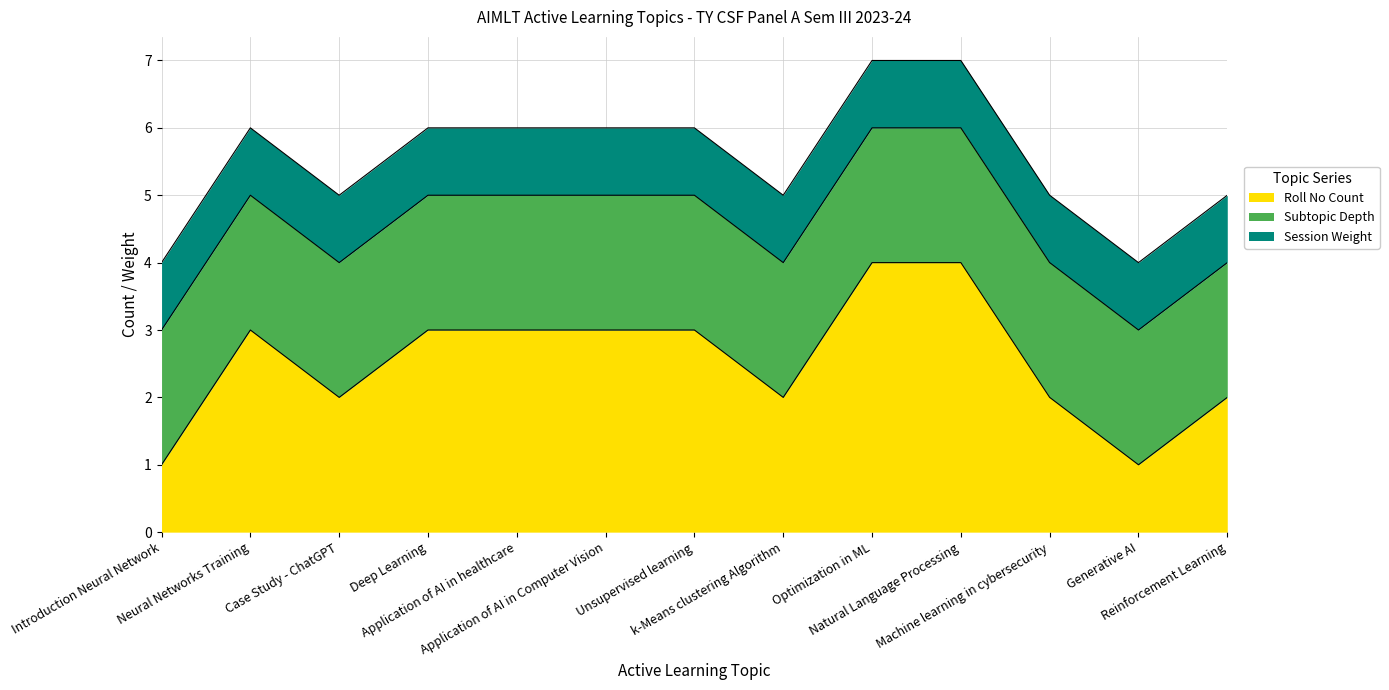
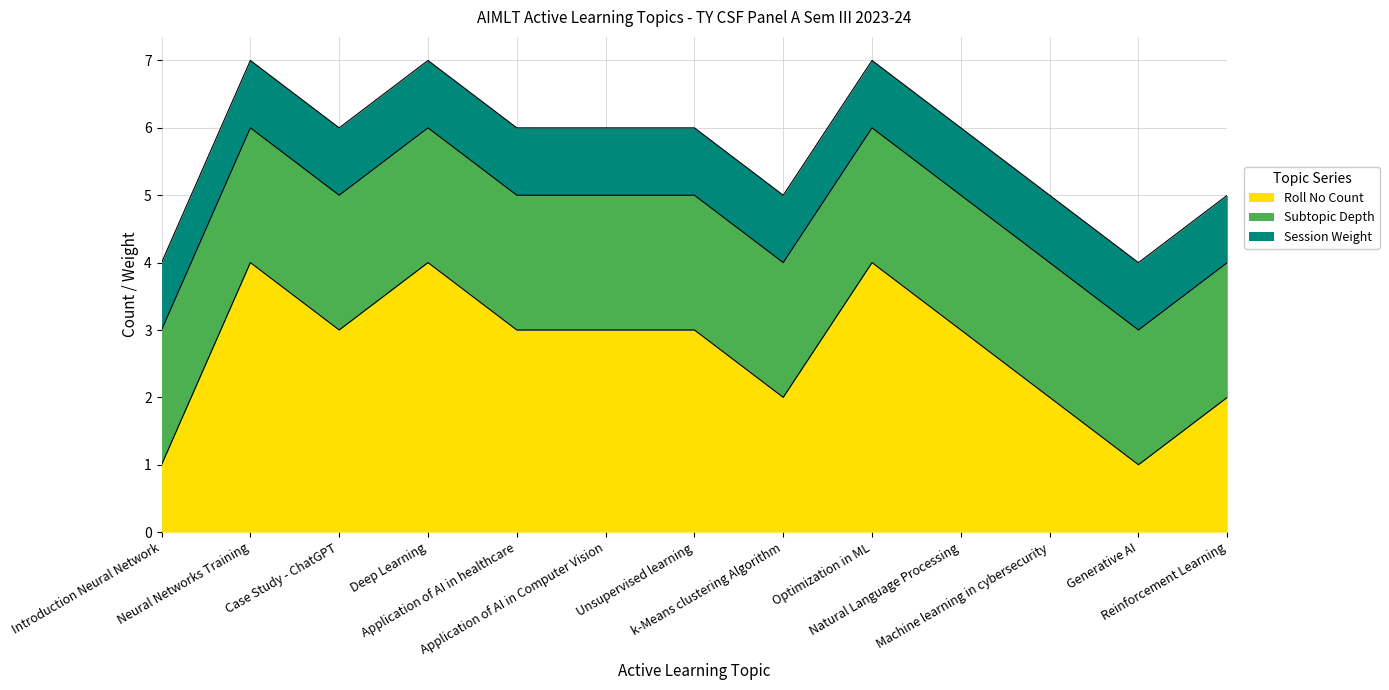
  {
    "Roll No Count": {
      "Introduction Neural Network": 1,
-     "Neural Networks Training": 3,
-     "Case Study - ChatGPT": 2,
-     "Deep Learning": 3,
+     "Neural Networks Training": 4,
+     "Case Study - ChatGPT": 3,
+     "Deep Learning": 4,
      "Application of AI in healthcare": 3,
      "Application of AI in Computer Vision": 3,
      "Unsupervised learning": 3,
      "k-Means clustering Algorithm": 2,
      "Optimization in ML": 4,
-     "Natural Language Processing": 4,
+     "Natural Language Processing": 3,
      "Machine learning in cybersecurity": 2,
      "Generative AI": 1,
      "Reinforcement Learning": 2
    },
    "Subtopic Depth": {
      "Introduction Neural Network": 3,
      "Application of AI in healthcare": 5,
      "Application of AI in Computer Vision": 5,
      "Unsupervised learning": 5,
      "k-Means clustering Algorithm": 4,
      "Optimization in ML": 6,
      "Machine learning in cybersecurity": 4,
      "Generative AI": 3,
      "Reinforcement Learning": 4
    },
    "Session Weight": {
      "Introduction Neural Network": 1,
      "Neural Networks Training": 1,
      "Case Study - ChatGPT": 1,
      "Deep Learning": 1,
      "Application of AI in healthcare": 1,
      "Application of AI in Computer Vision": 1,
      "Unsupervised learning": 1,
      "k-Means clustering Algorithm": 1,
      "Optimization in ML": 1,
      "Natural Language Processing": 1,
      "Machine learning in cybersecurity": 1,
      "Generative AI": 1,
      "Reinforcement Learning": 1
    }
  }
